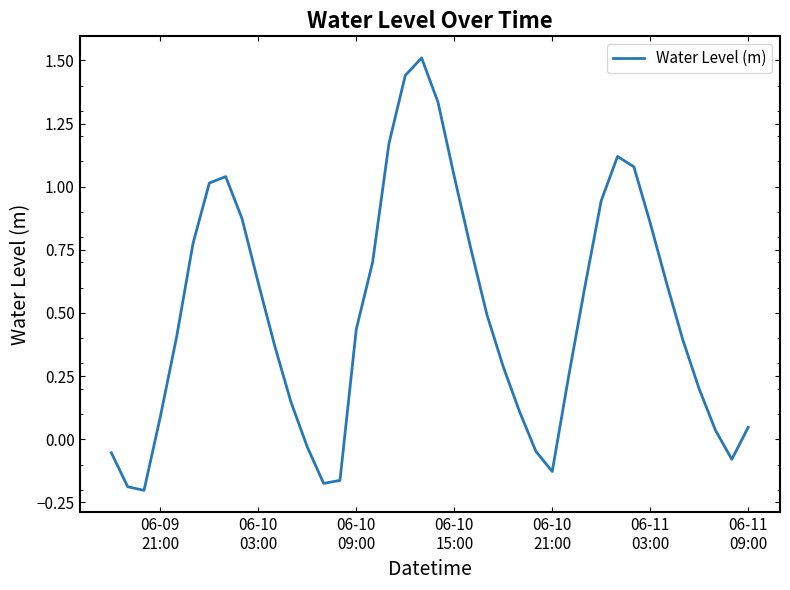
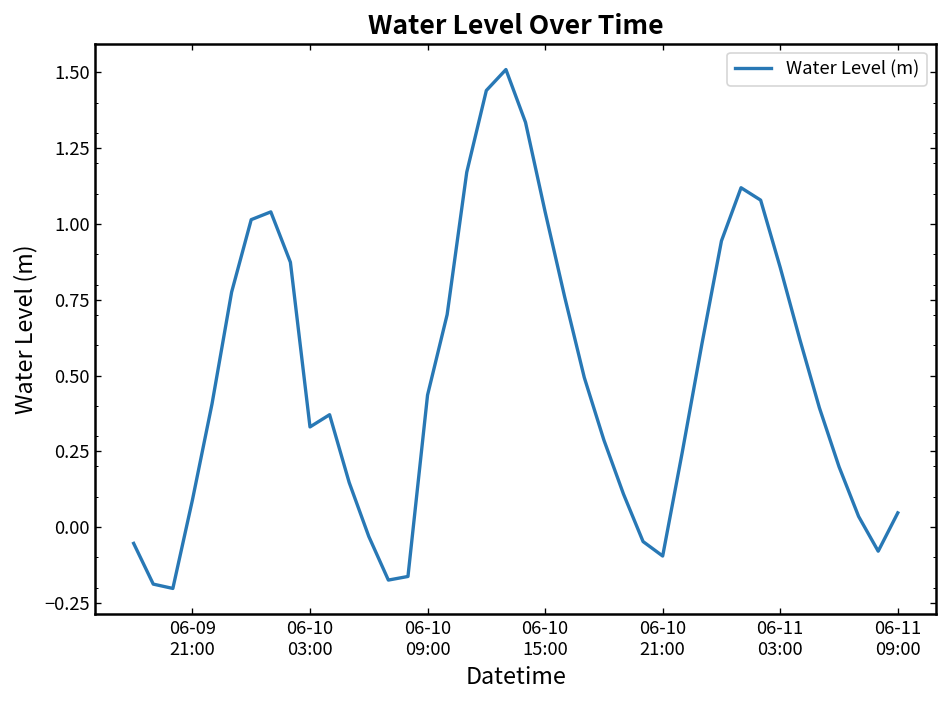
  {
    "06-09 21:00": 0.09,
-   "06-10 03:00": 0.62,
+   "06-10 03:00": 0.33,
    "06-10 09:00": 0.44,
    "06-10 15:00": 1.04,
-   "06-10 21:00": -0.13,
+   "06-10 21:00": -0.10,
    "06-11 03:00": 0.86,
    "06-11 09:00": 0.05
  }
